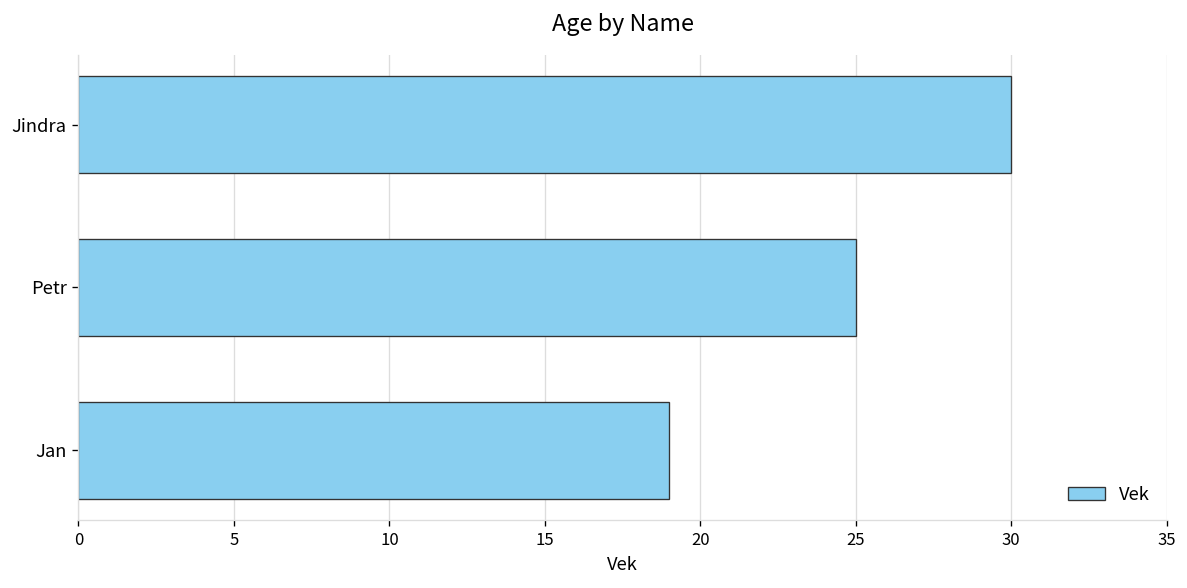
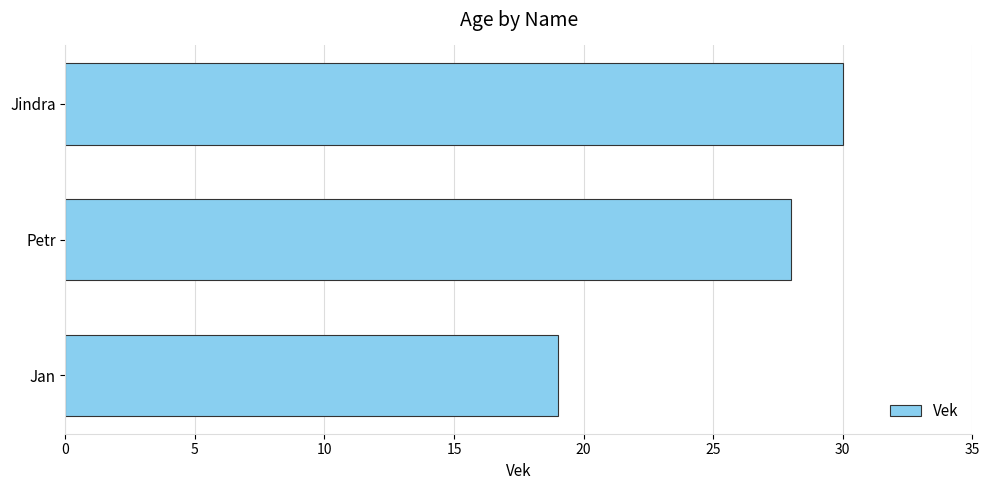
  {
    "Jindra": 30,
-   "Petr": 25,
+   "Petr": 28,
    "Jan": 19
  }
